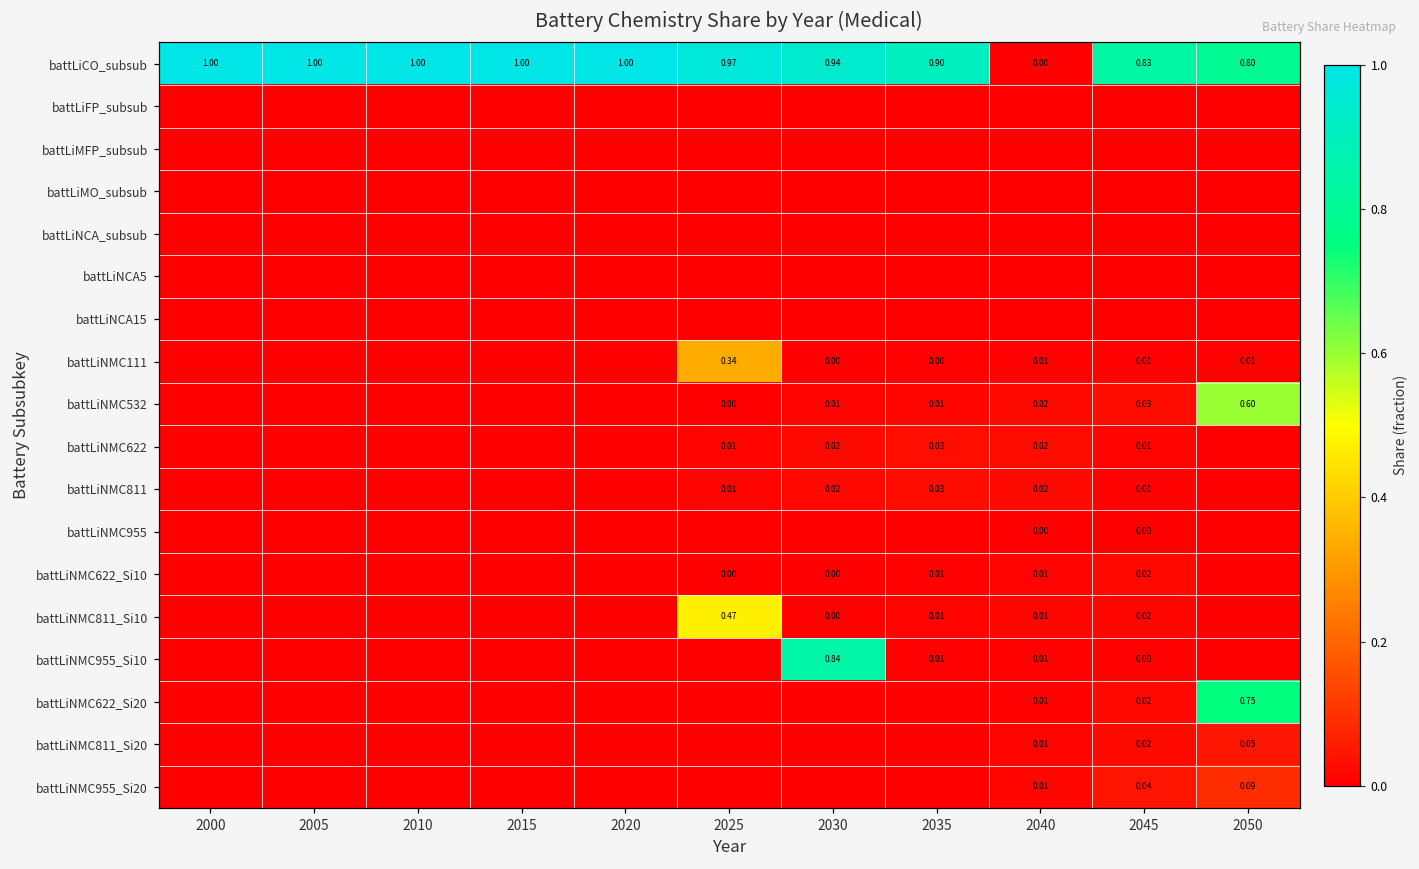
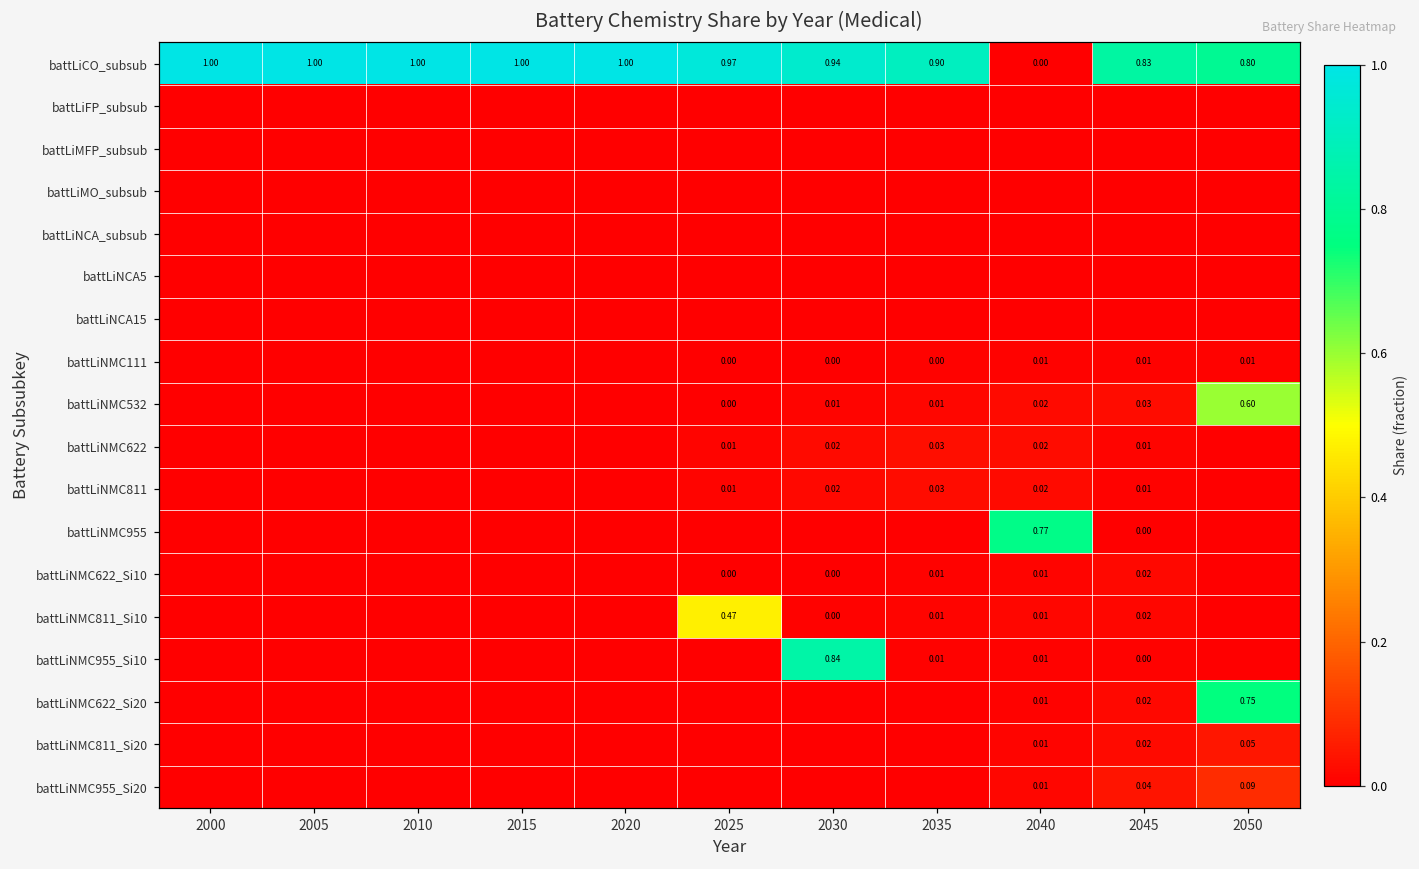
  {
    "battLiCO_subsub": {
      "2000": 1.00,
      "2005": 1.00,
      "2010": 1.00,
      "2015": 1.00,
      "2020": 1.00,
      "2025": 0.97,
      "2030": 0.94,
      "2035": 0.90,
      "2040": 0.00,
      "2045": 0.83,
      "2050": 0.80
    },
    "battLiNMC111": {
-     "2025": 0.34,
+     "2025": 0.00,
      "2030": 0.00,
      "2035": 0.00,
      "2040": 0.01,
      "2045": 0.01,
      "2050": 0.01
    },
    "battLiNMC532": {
      "2025": 0.00,
      "2030": 0.01,
      "2035": 0.01,
      "2040": 0.02,
      "2045": 0.03,
      "2050": 0.60
    },
    "battLiNMC622": {
      "2025": 0.01,
      "2030": 0.02,
      "2035": 0.03,
      "2040": 0.02,
      "2045": 0.01
    },
    "battLiNMC811": {
      "2025": 0.01,
      "2030": 0.02,
      "2035": 0.03,
      "2040": 0.02,
      "2045": 0.01
    },
    "battLiNMC955": {
-     "2040": 0.00,
+     "2040": 0.77,
      "2045": 0.00
    },
    "battLiNMC622_Si10": {
      "2025": 0.00,
      "2030": 0.00,
      "2035": 0.01,
      "2040": 0.01,
      "2045": 0.02
    },
    "battLiNMC811_Si10": {
      "2025": 0.47,
      "2030": 0.00,
      "2035": 0.01,
      "2040": 0.01,
      "2045": 0.02
    },
    "battLiNMC955_Si10": {
      "2030": 0.84,
      "2035": 0.01,
      "2040": 0.01,
      "2045": 0.00
    },
    "battLiNMC622_Si20": {
      "2040": 0.01,
      "2045": 0.02,
      "2050": 0.75
    },
    "battLiNMC811_Si20": {
      "2040": 0.01,
      "2045": 0.02,
      "2050": 0.05
    },
    "battLiNMC955_Si20": {
      "2040": 0.01,
      "2045": 0.04,
      "2050": 0.09
    }
  }
